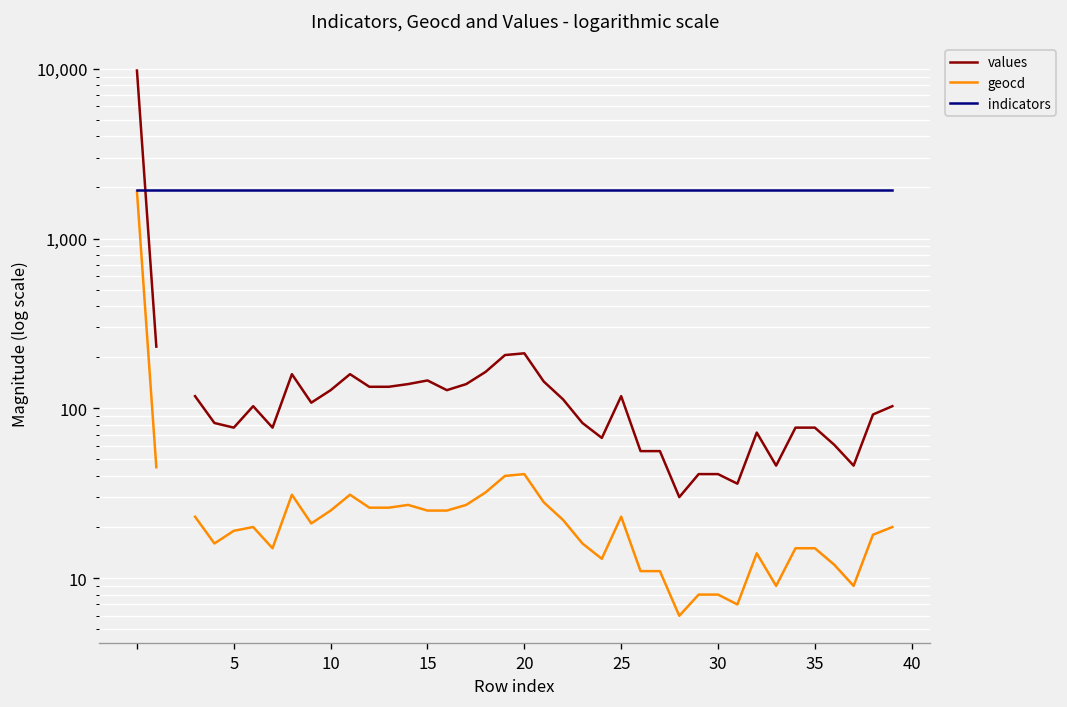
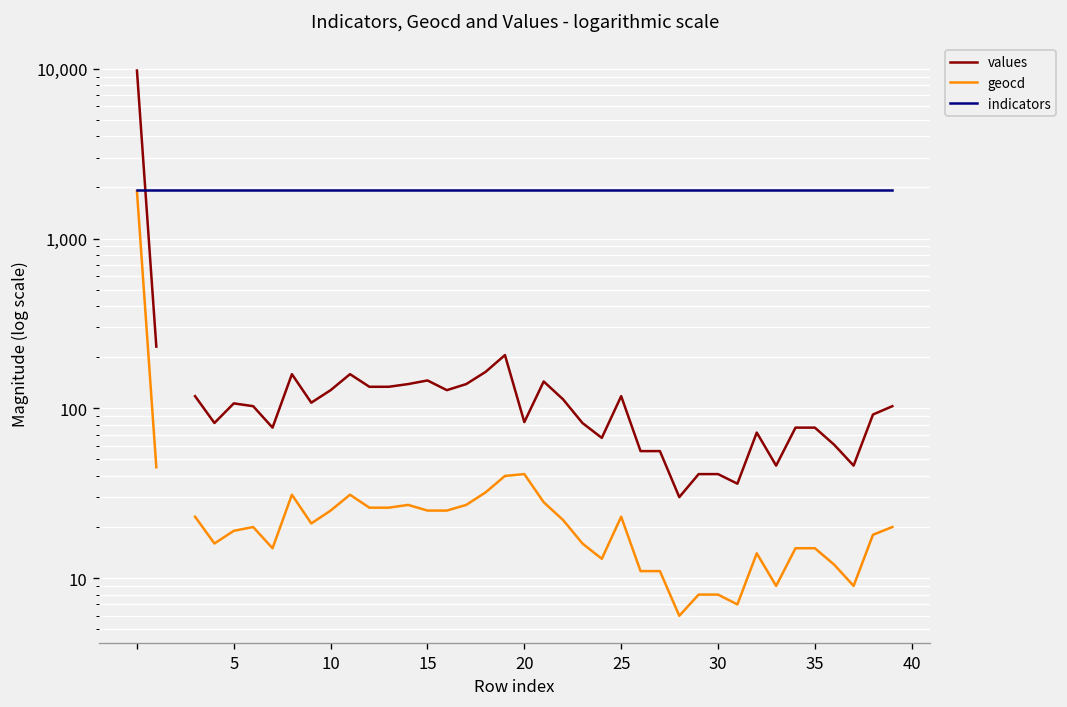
  {
    "values": {
-     "5": "80",
+     "5": "110",
      "10": "130",
      "15": "150",
-     "20": "210",
+     "20": "80",
      "25": "120",
      "30": "41",
      "35": "80"
    },
    "geocd": {
      "5": "19",
      "10": "25",
      "15": "25",
      "20": "41",
      "25": "23",
      "30": "8",
      "35": "15"
    },
    "indicators": {
      "5": "1,900",
      "10": "1,900",
      "15": "1,900",
      "20": "1,900",
      "25": "1,900",
      "30": "1,900",
      "35": "1,900"
    }
  }
